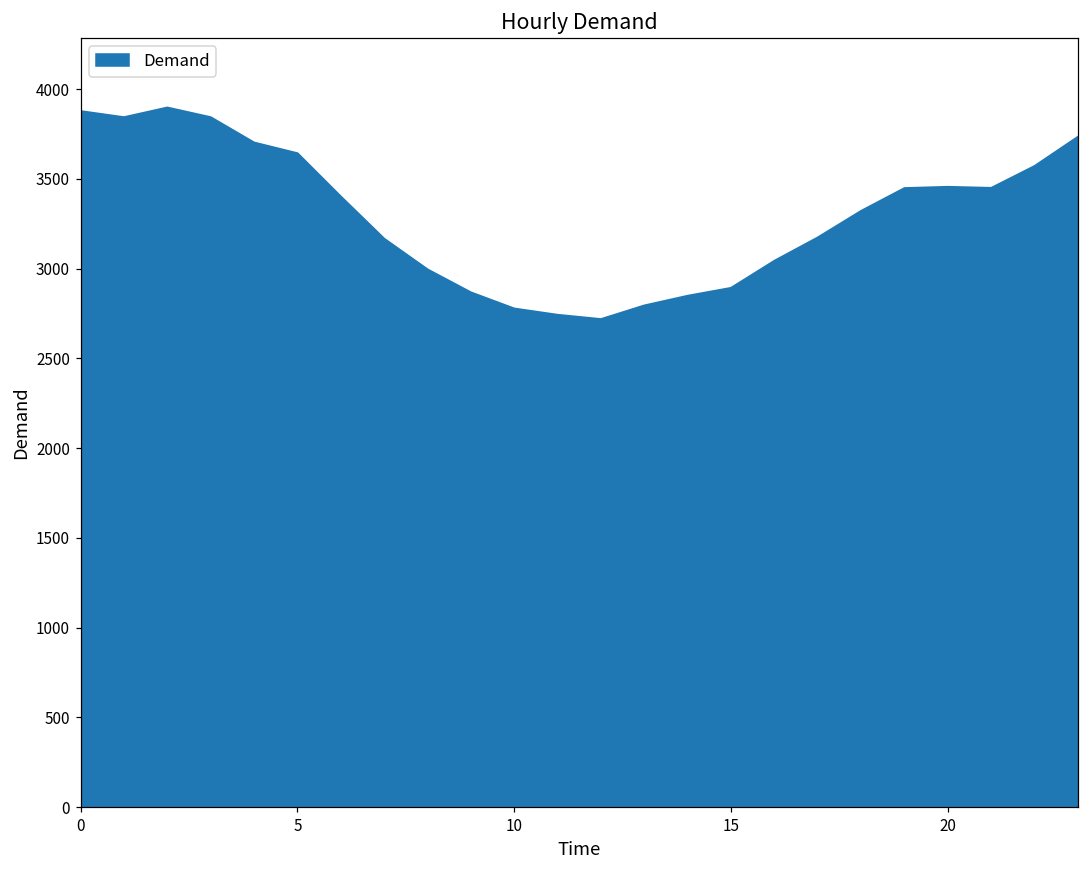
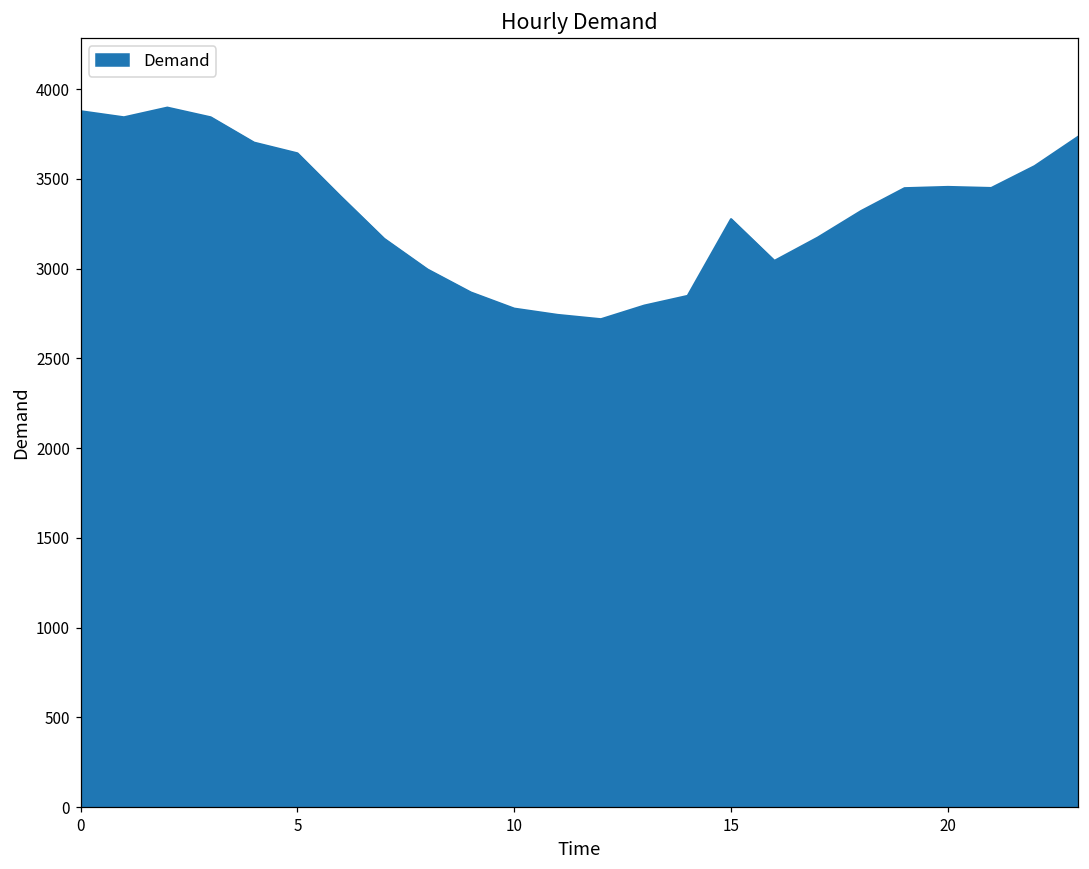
  {
    "0": 3880,
    "5": 3640,
    "10": 2780,
-   "15": 2890,
+   "15": 3280,
    "20": 3460
  }
